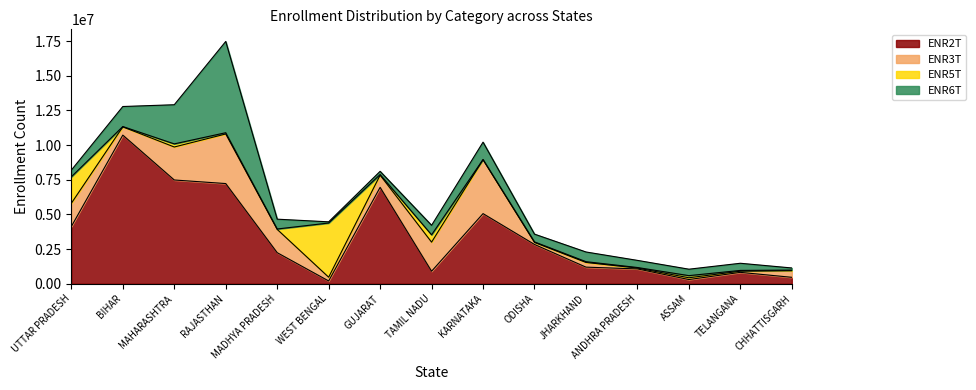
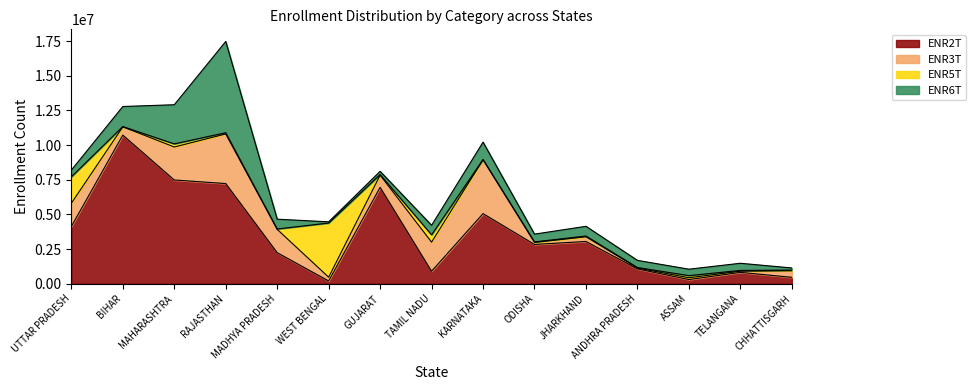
  {
    "ENR2T": {
      "UTTAR PRADESH": 4100000,
      "BIHAR": 10700000,
      "MAHARASHTRA": 7500000,
      "RAJASTHAN": 7200000,
      "MADHYA PRADESH": 2200000,
      "WEST BENGAL": 200000,
      "GUJARAT": 7000000,
      "TAMIL NADU": 900000,
      "KARNATAKA": 5100000,
-     "JHARKHAND": 1200000,
+     "JHARKHAND": 3000000,
      "CHHATTISGARH": 500000
    },
    "ENR3T": {
      "UTTAR PRADESH": 1700000,
      "MAHARASHTRA": 2400000,
      "WEST BENGAL": 300000,
      "TAMIL NADU": 2100000
    },
    "ENR5T": {
      "UTTAR PRADESH": 1900000,
      "MAHARASHTRA": 200000,
      "TAMIL NADU": 500000
    },
    "ENR6T": {
      "UTTAR PRADESH": 500000,
      "BIHAR": 1400000,
      "MAHARASHTRA": 2800000,
      "RAJASTHAN": 6600000,
      "MADHYA PRADESH": 700000,
      "GUJARAT": 200000,
      "TAMIL NADU": 700000,
      "KARNATAKA": 1300000,
      "ODISHA": 600000,
      "JHARKHAND": 700000,
      "ANDHRA PRADESH": 500000,
      "ASSAM": 500000,
      "TELANGANA": 500000
    }
  }
